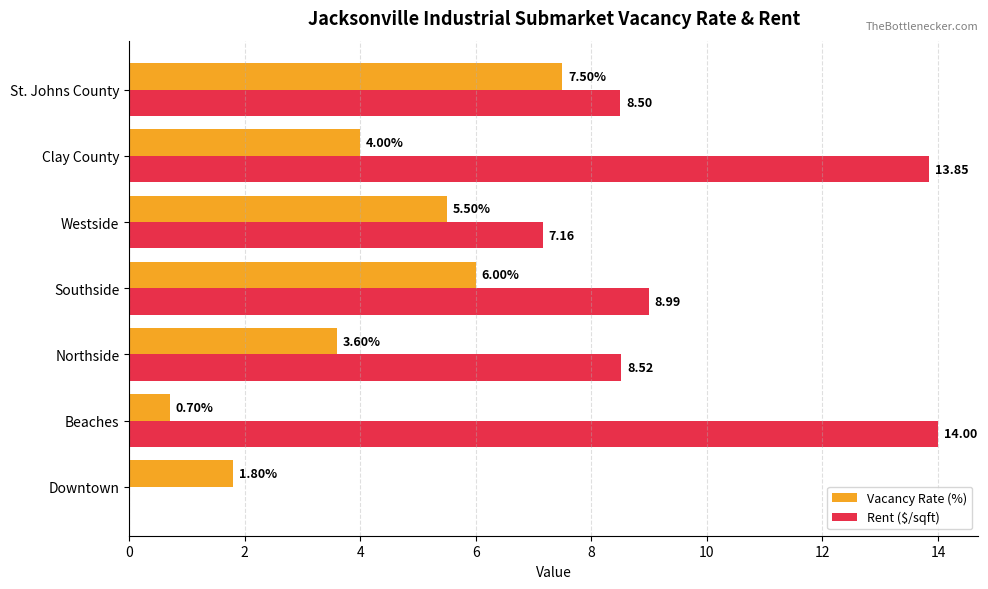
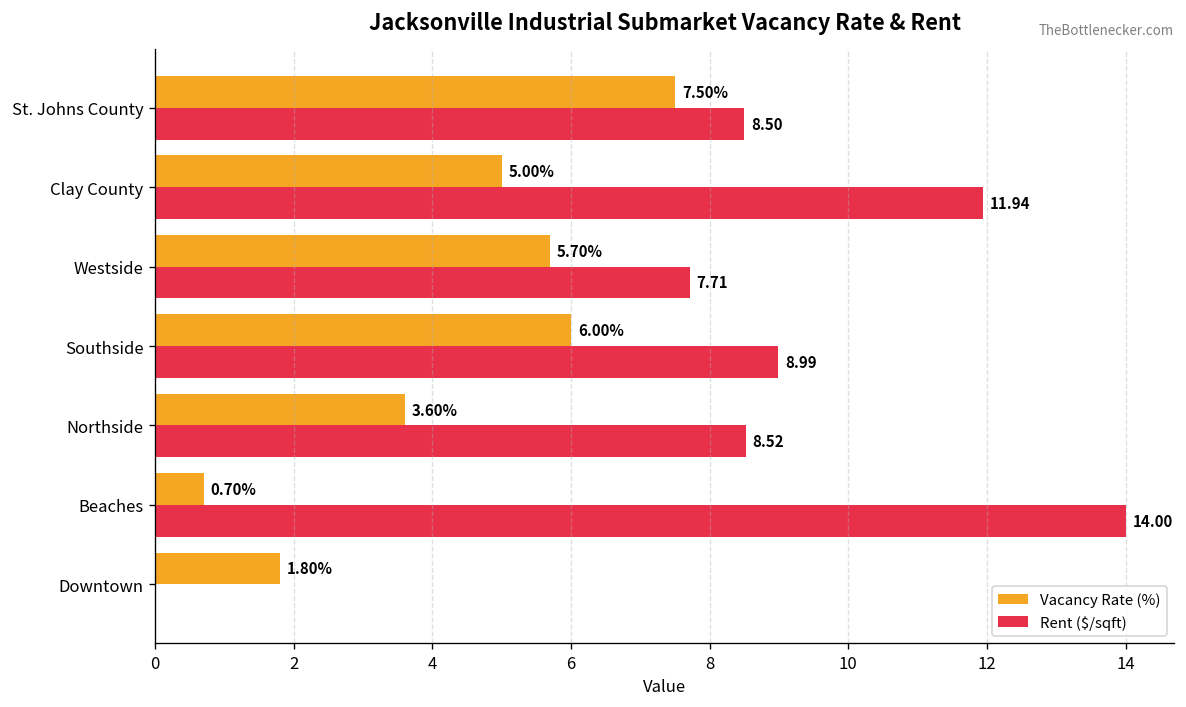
  {
    "Vacancy Rate (%)": {
      "St. Johns County": "7.50%",
-     "Clay County": "4.00%",
-     "Westside": "5.50%",
+     "Clay County": "5.00%",
+     "Westside": "5.70%",
      "Southside": "6.00%",
      "Northside": "3.60%",
      "Beaches": "0.70%",
      "Downtown": "1.80%"
    },
    "Rent ($/sqft)": {
      "St. Johns County": "8.50",
-     "Clay County": "13.85",
-     "Westside": "7.16",
+     "Clay County": "11.94",
+     "Westside": "7.71",
      "Southside": "8.99",
      "Northside": "8.52",
      "Beaches": "14.00"
    }
  }
